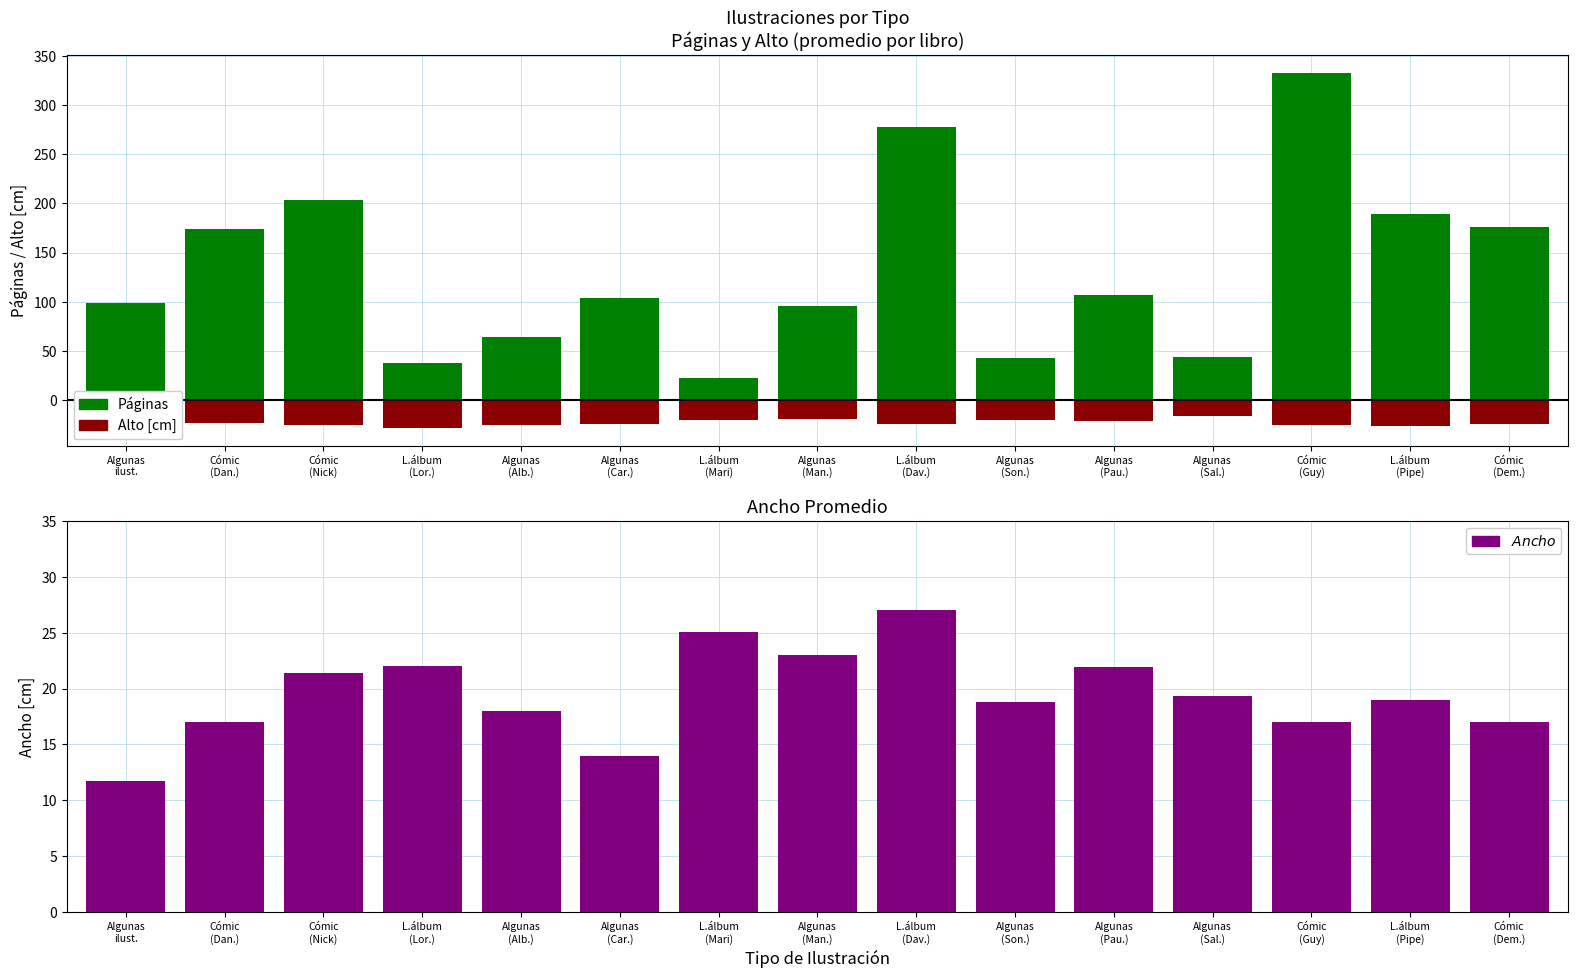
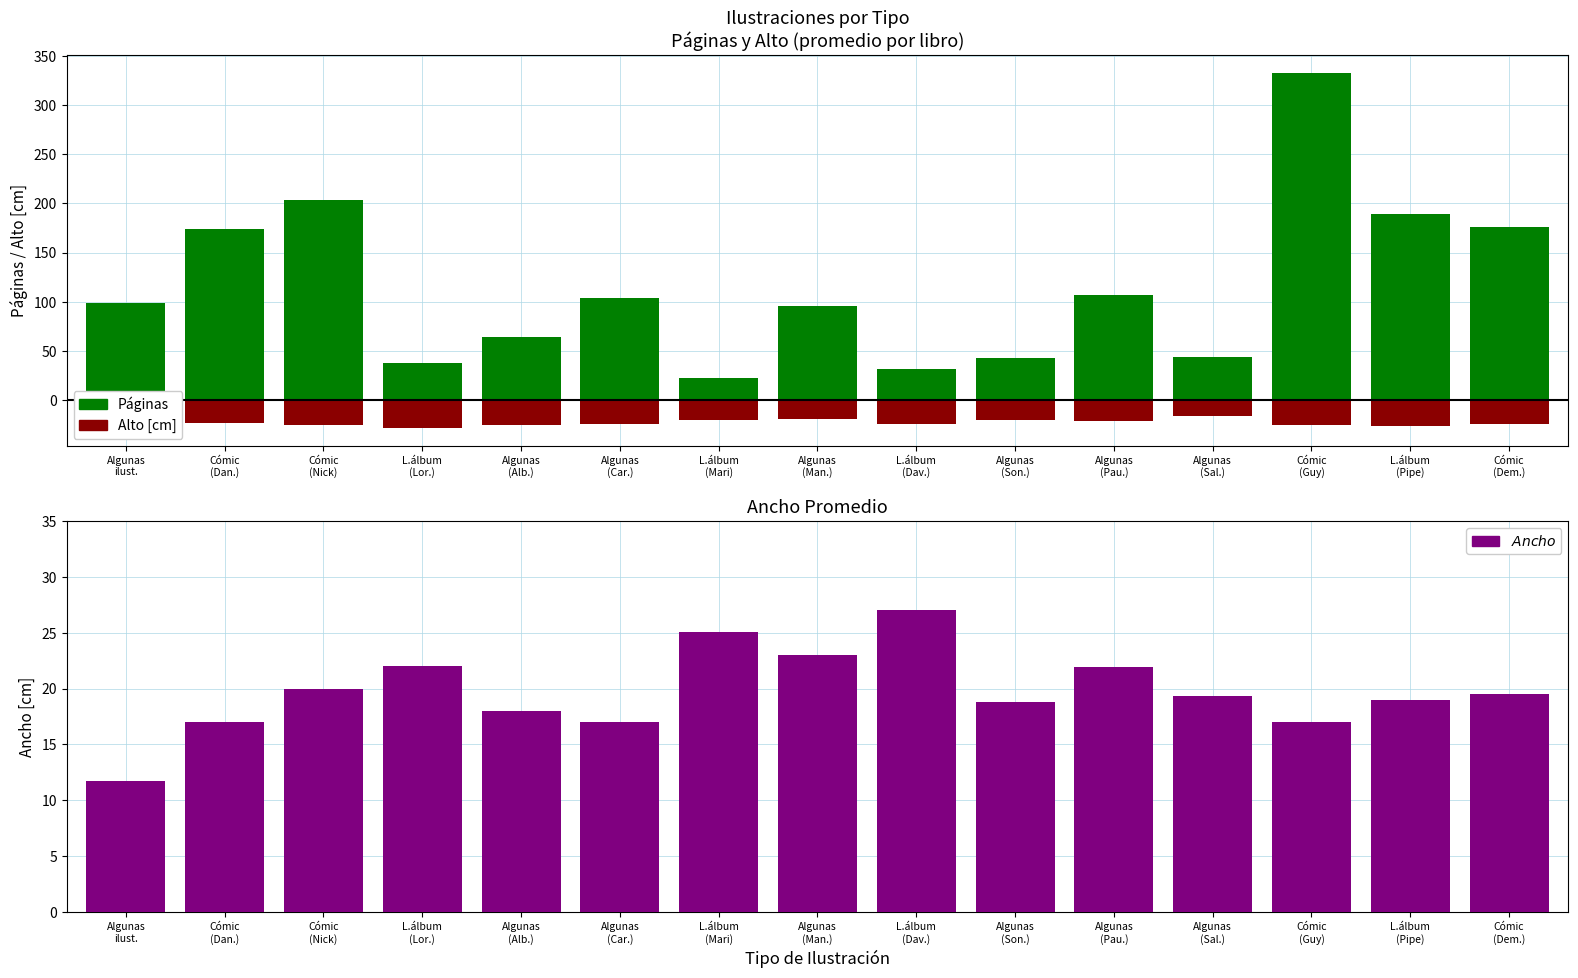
  {
    "Ilustraciones por Tipo Páginas y Alto (promedio por libro)": {
      "Páginas": {
        "Algunas ilust.": 100,
        "Cómic (Dan.)": 170,
        "Cómic (Nick)": 200,
        "L.álbum (Lor.)": 40,
        "Algunas (Alb.)": 60,
        "Algunas (Car.)": 100,
        "L.álbum (Mari)": 20,
        "Algunas (Man.)": 100,
-       "L.álbum (Dav.)": 280,
+       "L.álbum (Dav.)": 30,
        "Algunas (Son.)": 40,
        "Algunas (Pau.)": 110,
        "Algunas (Sal.)": 40,
        "Cómic (Guy)": 330,
        "L.álbum (Pipe)": 190,
        "Cómic (Dem.)": 180
      }
    },
    "Ancho Promedio": {
      "Algunas ilust.": 11.7,
      "Cómic (Dan.)": 17.0,
-     "Cómic (Nick)": 21.4,
+     "Cómic (Nick)": 20.0,
      "L.álbum (Lor.)": 22.0,
      "Algunas (Alb.)": 18.0,
-     "Algunas (Car.)": 14,
+     "Algunas (Car.)": 17,
      "L.álbum (Mari)": 25.1,
      "Algunas (Man.)": 23.0,
      "L.álbum (Dav.)": 27.0,
      "Algunas (Son.)": 18.8,
      "Algunas (Pau.)": 21.9,
      "Algunas (Sal.)": 19.3,
      "Cómic (Guy)": 17.0,
      "L.álbum (Pipe)": 19.0,
-     "Cómic (Dem.)": 17.0
+     "Cómic (Dem.)": 19.5
    }
  }
